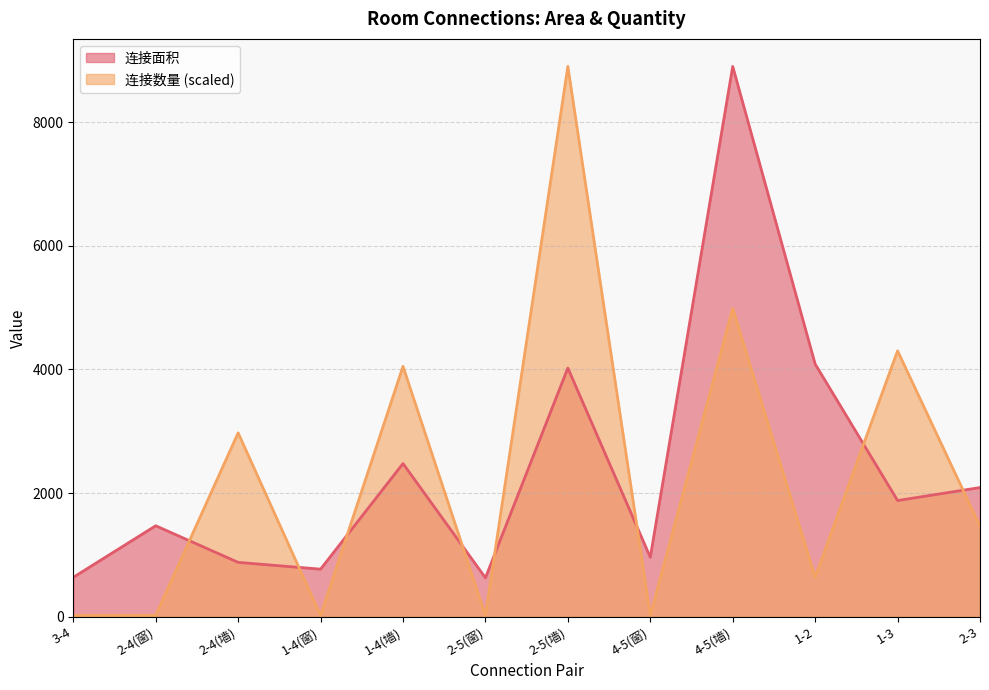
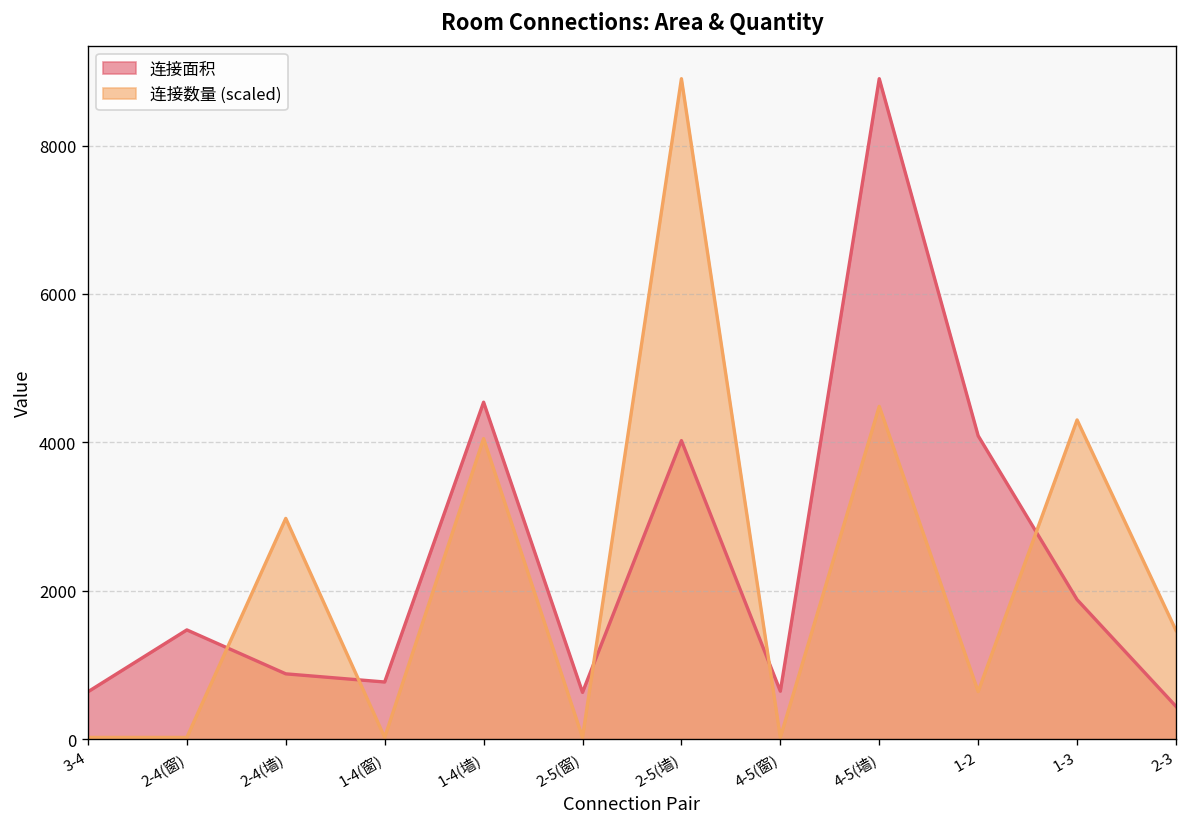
  {
    "连接面积": {
      "3-4": 600,
      "2-4(窗)": 1500,
      "2-4(墙)": 900,
      "1-4(窗)": 800,
-     "1-4(墙)": 2500,
+     "1-4(墙)": 4500,
      "2-5(窗)": 600,
      "2-5(墙)": 4000,
-     "4-5(窗)": 1000,
+     "4-5(窗)": 600,
      "4-5(墙)": 8900,
      "1-2": 4100,
      "1-3": 1900,
-     "2-3": 2100
+     "2-3": 400
    },
    "连接数量 (scaled)": {
      "3-4": 0,
      "2-4(窗)": 0,
      "2-4(墙)": 3000,
      "1-4(窗)": 0,
      "1-4(墙)": 4100,
      "2-5(窗)": 0,
      "2-5(墙)": 8900,
      "4-5(窗)": 0,
-     "4-5(墙)": 5000,
+     "4-5(墙)": 4500,
      "1-2": 600,
      "1-3": 4300,
      "2-3": 1500
    }
  }
